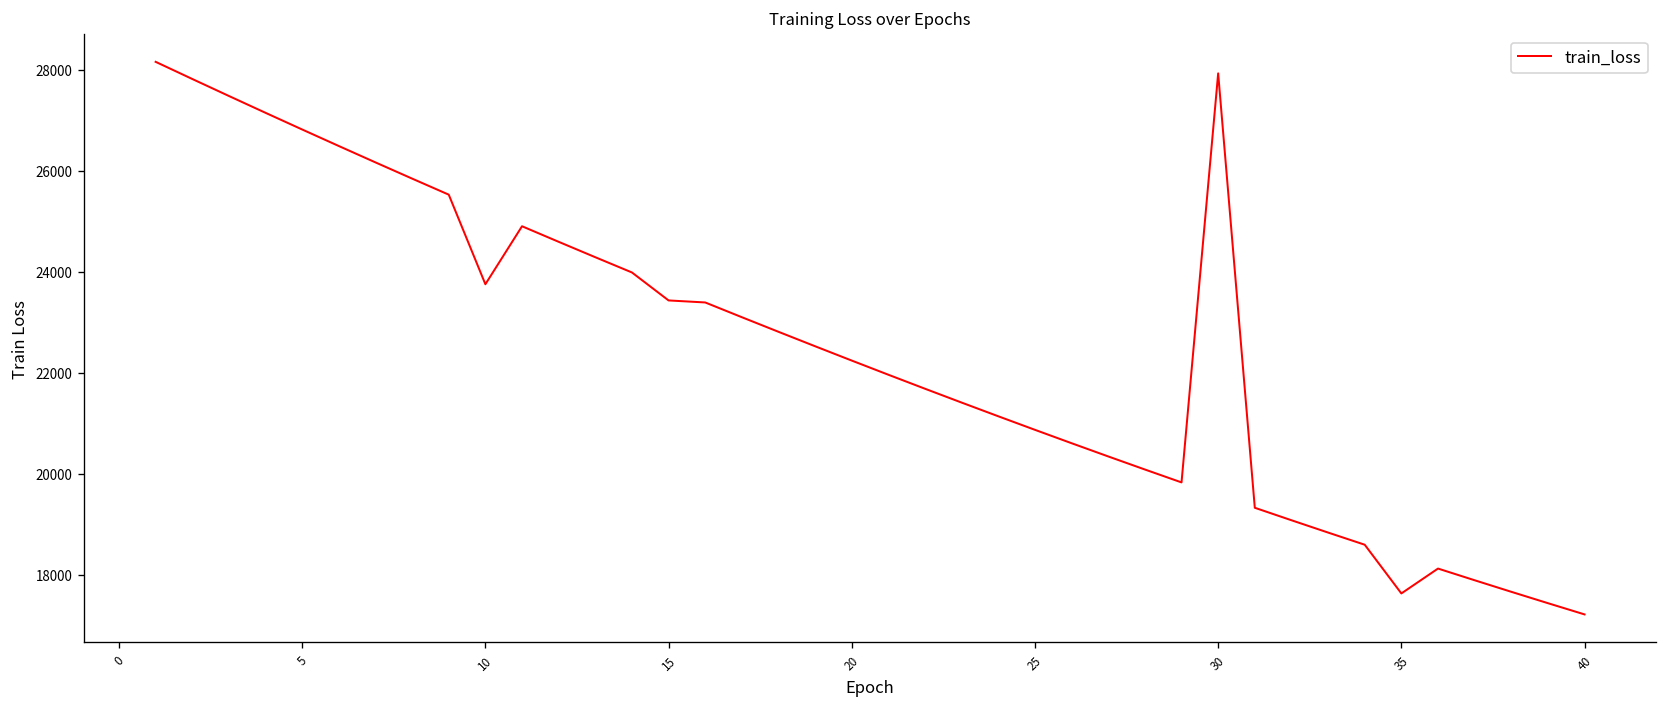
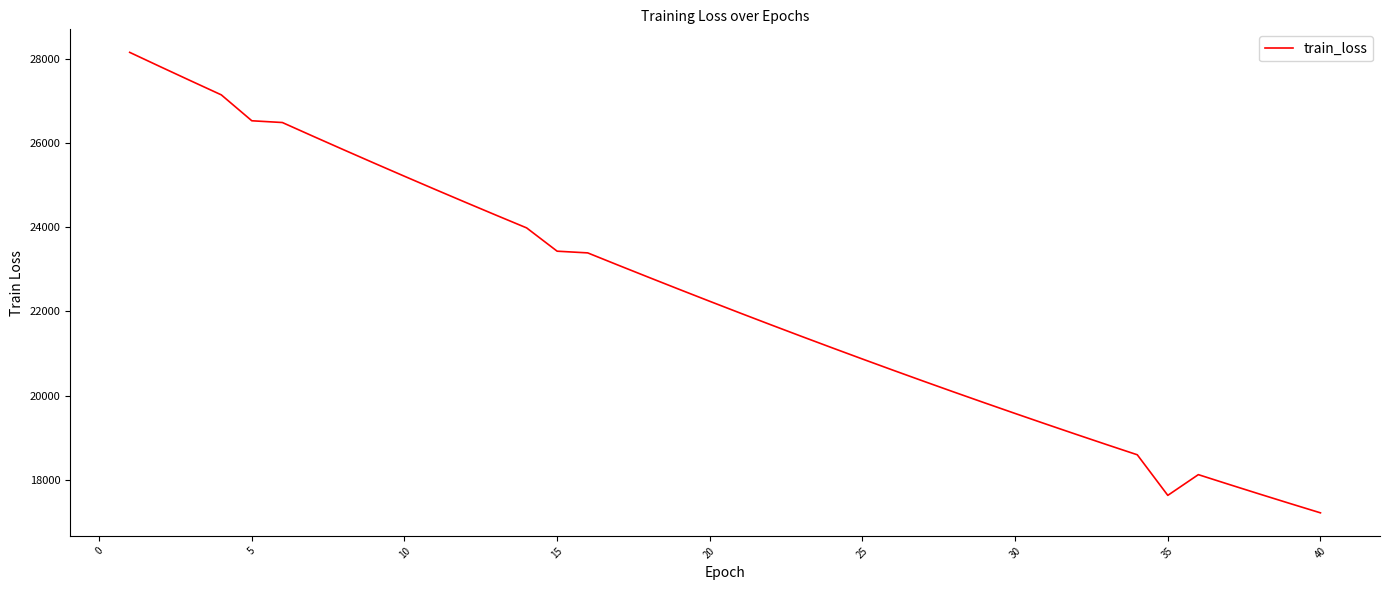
  {
-   "5": 26800,
-   "10": 23800,
+   "5": 26500,
+   "10": 25200,
    "15": 23400,
    "20": 22200,
    "25": 20900,
-   "30": 27900,
+   "30": 19600,
    "35": 17600,
    "40": 17200
  }
